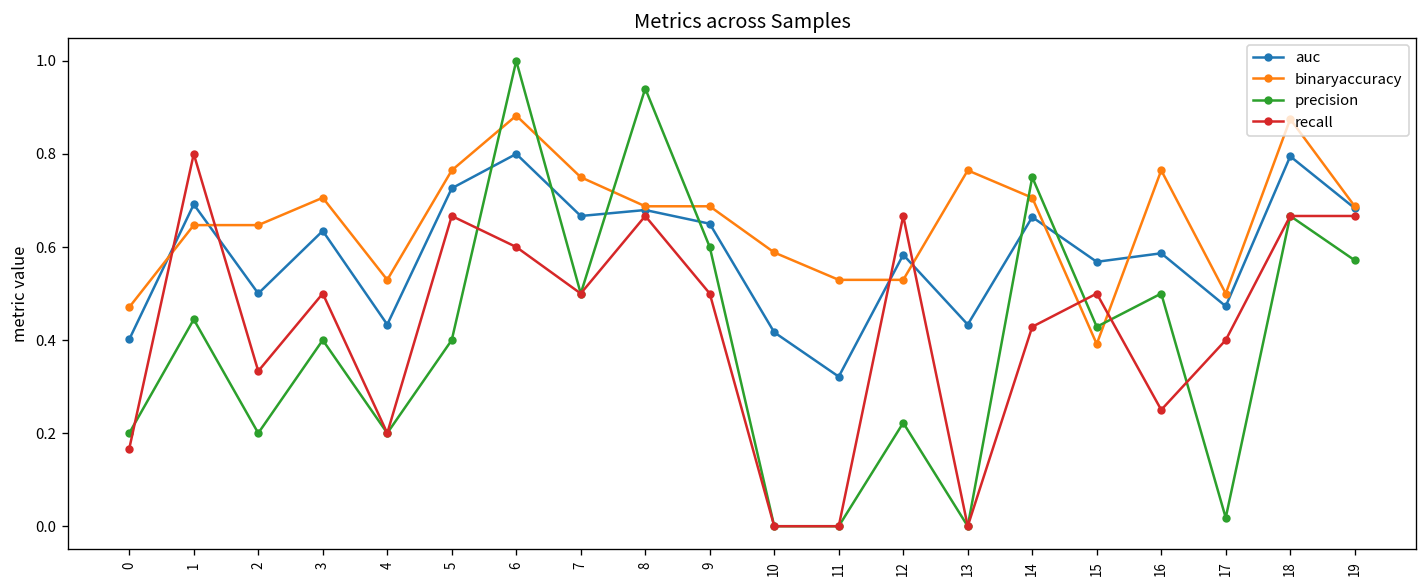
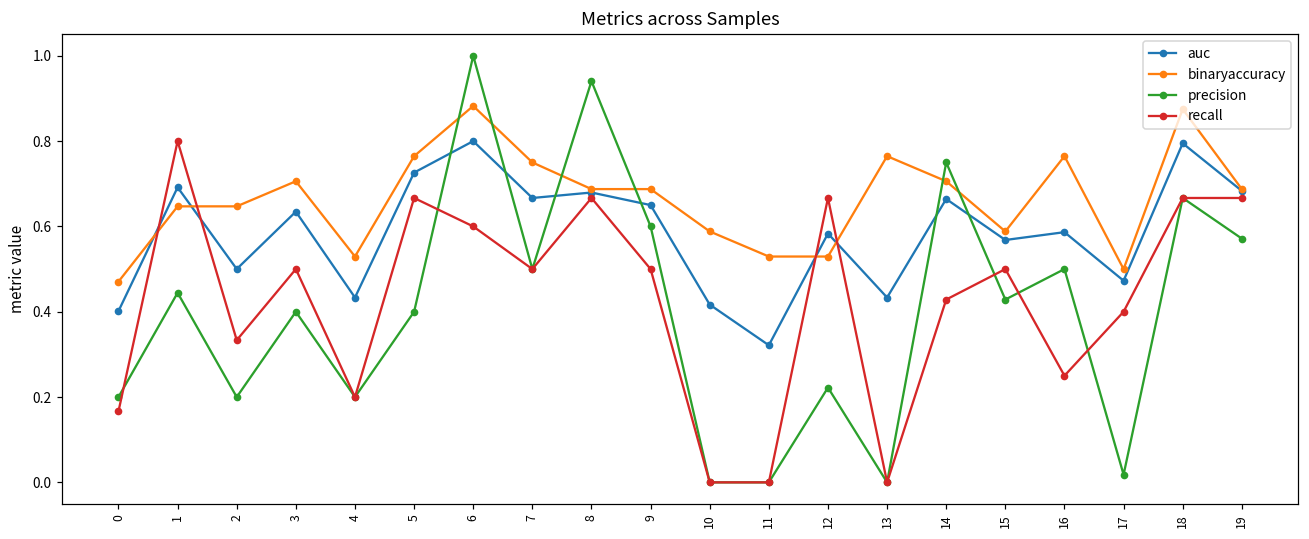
  {
    "auc": {
      "0": 0.40,
      "1": 0.69,
      "2": 0.50,
      "3": 0.63,
      "4": 0.43,
      "5": 0.73,
      "6": 0.80,
      "7": 0.67,
      "8": 0.68,
      "9": 0.65,
      "10": 0.42,
      "11": 0.32,
      "12": 0.58,
      "13": 0.43,
      "14": 0.66,
      "15": 0.57,
      "16": 0.59,
      "17": 0.47,
      "18": 0.79
    },
    "binaryaccuracy": {
      "0": 0.47,
      "1": 0.65,
      "2": 0.65,
      "3": 0.71,
      "4": 0.53,
      "5": 0.76,
      "6": 0.88,
      "7": 0.75,
      "8": 0.69,
      "9": 0.69,
      "10": 0.59,
      "11": 0.53,
      "12": 0.53,
      "13": 0.76,
      "14": 0.71,
-     "15": 0.39,
+     "15": 0.59,
      "16": 0.76,
      "17": 0.50
    },
    "precision": {
      "0": 0.20,
      "1": 0.44,
      "2": 0.20,
      "3": 0.40,
      "5": 0.40,
      "6": 1.00,
      "8": 0.94,
      "9": 0.60,
      "12": 0.22,
      "14": 0.75,
      "15": 0.43,
      "16": 0.50,
      "17": 0.02,
      "19": 0.57
    },
    "recall": {
      "0": 0.17,
      "1": 0.80,
      "2": 0.33,
      "3": 0.50,
      "5": 0.67,
      "6": 0.60,
      "8": 0.67,
      "9": 0.50,
      "12": 0.67,
      "14": 0.43,
      "15": 0.50,
      "16": 0.25,
      "17": 0.40,
      "19": 0.67
    }
  }
